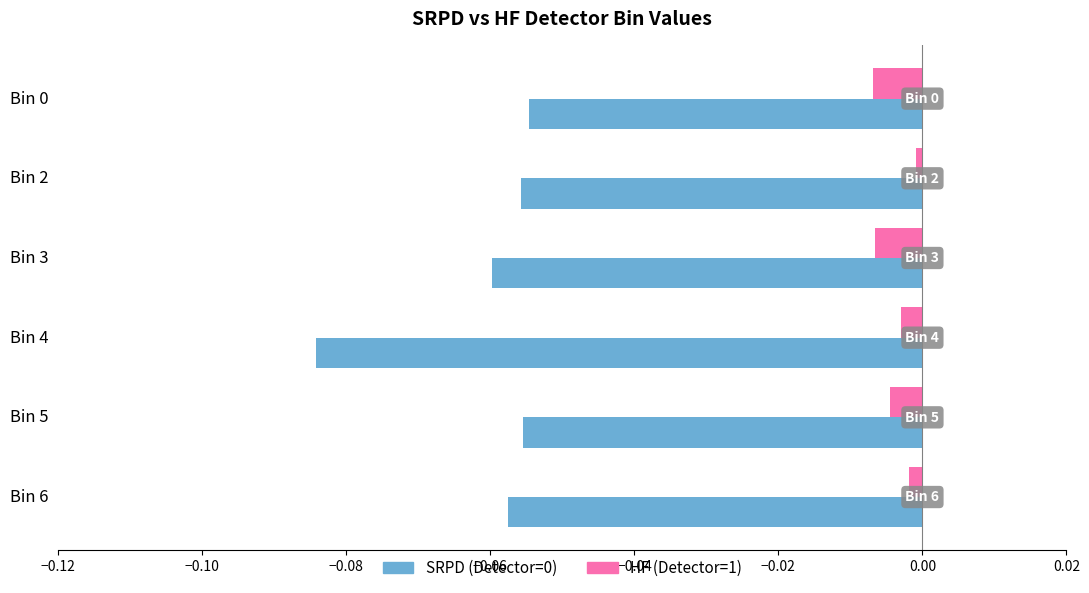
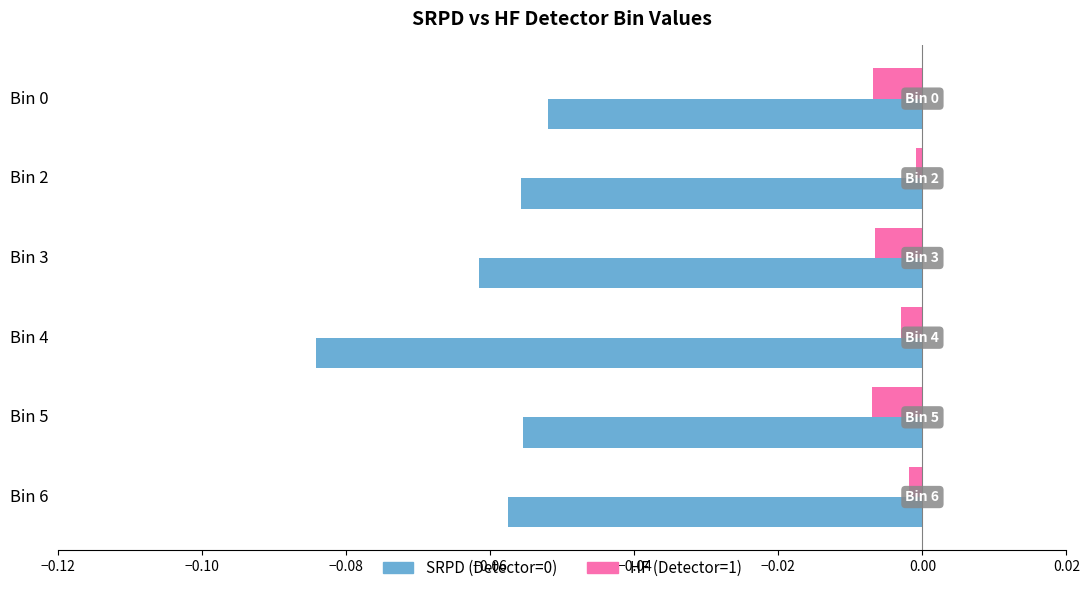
  {
    "SRPD (Detector=0)": {
-     "Bin 0": -0.055,
+     "Bin 0": -0.052,
      "Bin 2": -0.056,
-     "Bin 3": -0.060,
+     "Bin 3": -0.062,
      "Bin 4": -0.084,
      "Bin 5": -0.056,
      "Bin 6": -0.058
    },
    "HF (Detector=1)": {
      "Bin 3": -0.007,
-     "Bin 5": -0.004
+     "Bin 5": -0.007
    }
  }
